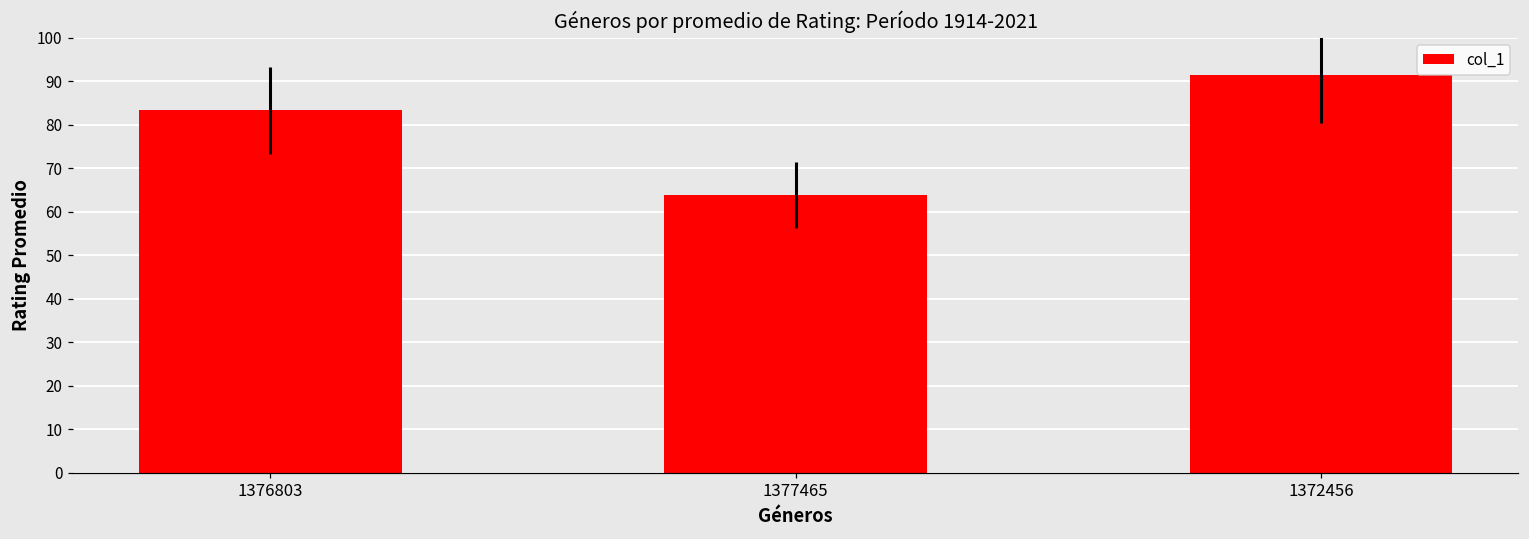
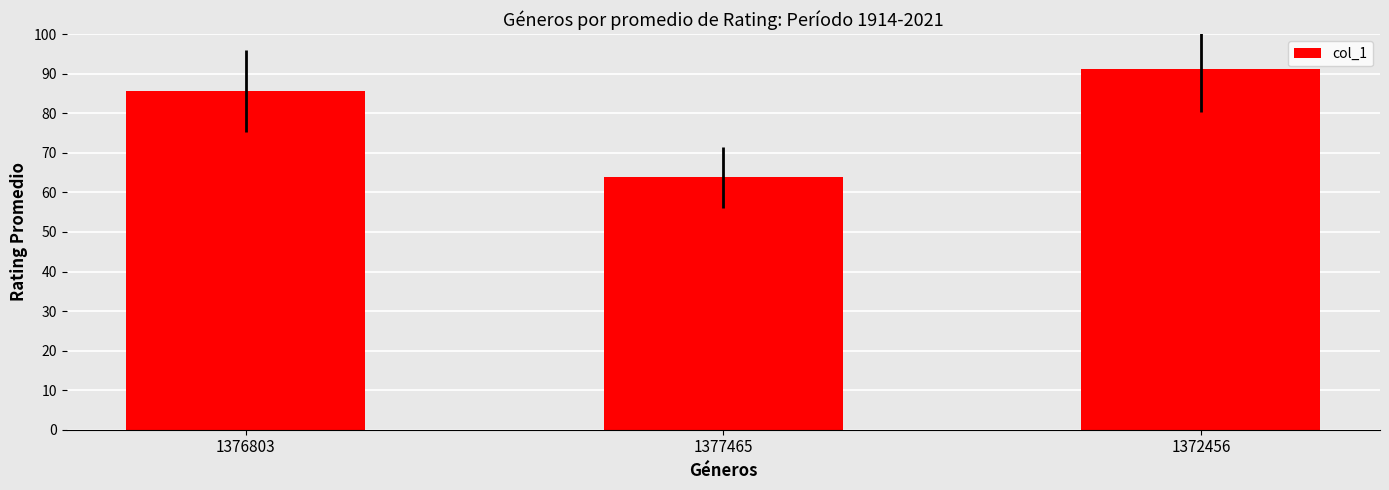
  {
-   "1376803": 83,
+   "1376803": 86,
    "1377465": 64,
    "1372456": 91
  }
